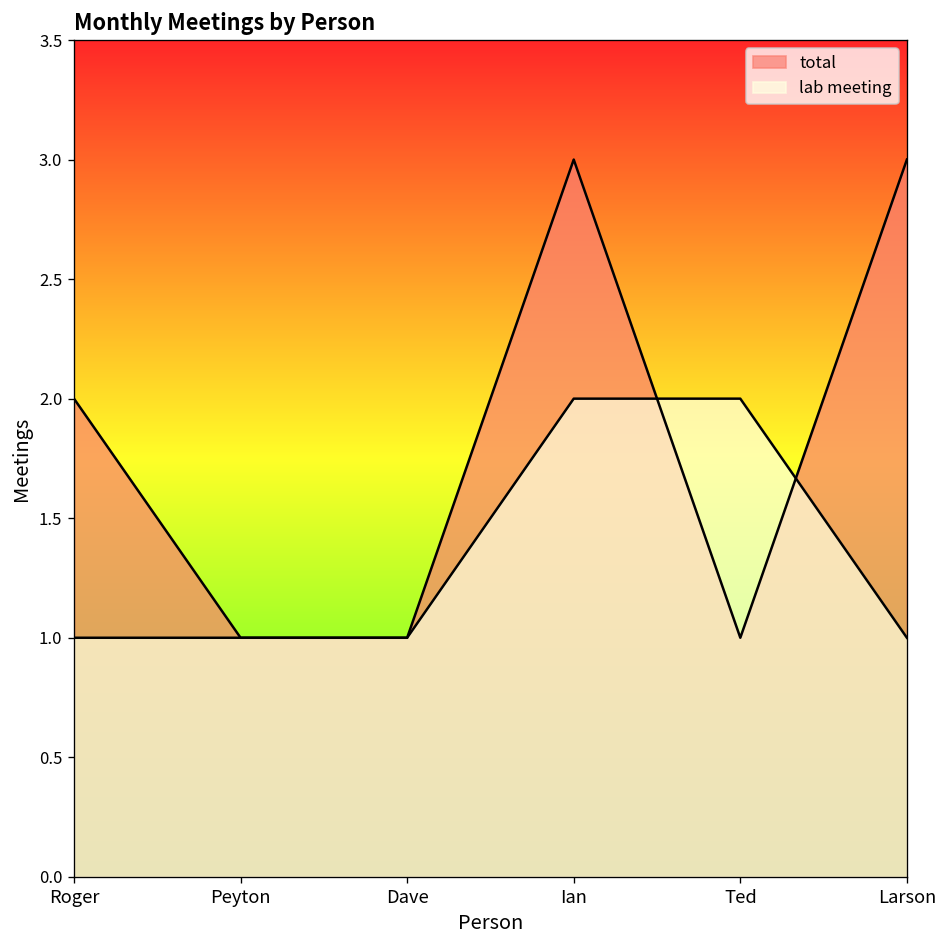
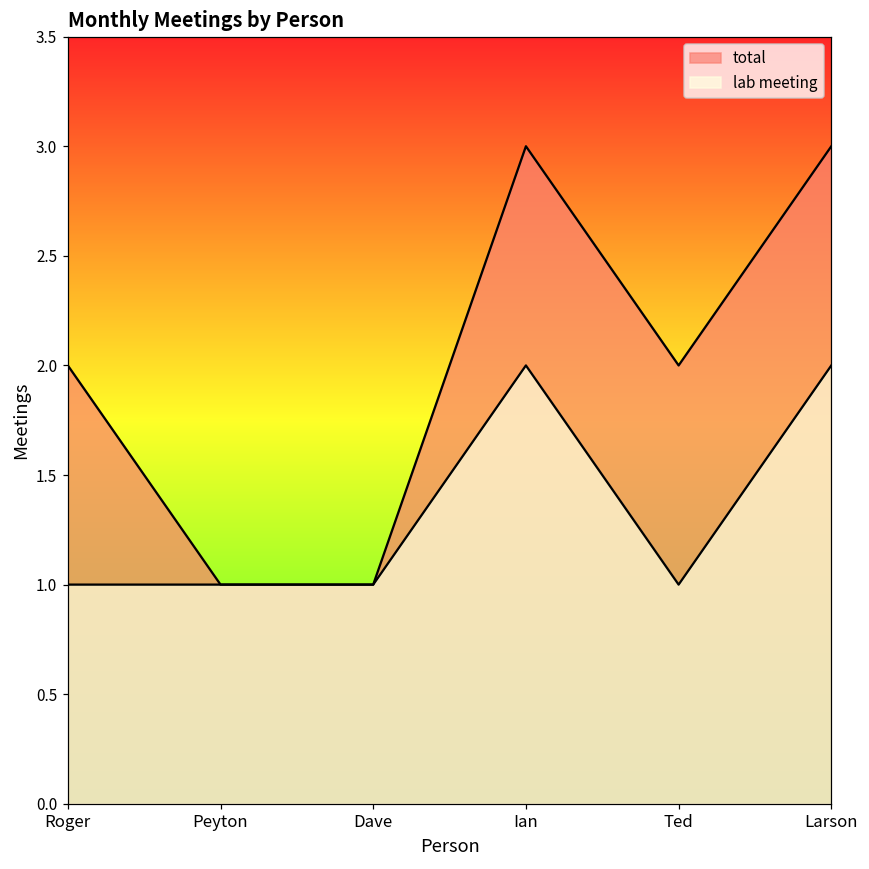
  {
    "total": {
      "Roger": 2,
      "Ian": 3,
-     "Ted": 1,
+     "Ted": 2,
      "Larson": 3
    },
    "lab meeting": {
      "Roger": 1,
      "Ian": 2,
-     "Ted": 2,
-     "Larson": 1
+     "Ted": 1,
+     "Larson": 2
    }
  }
